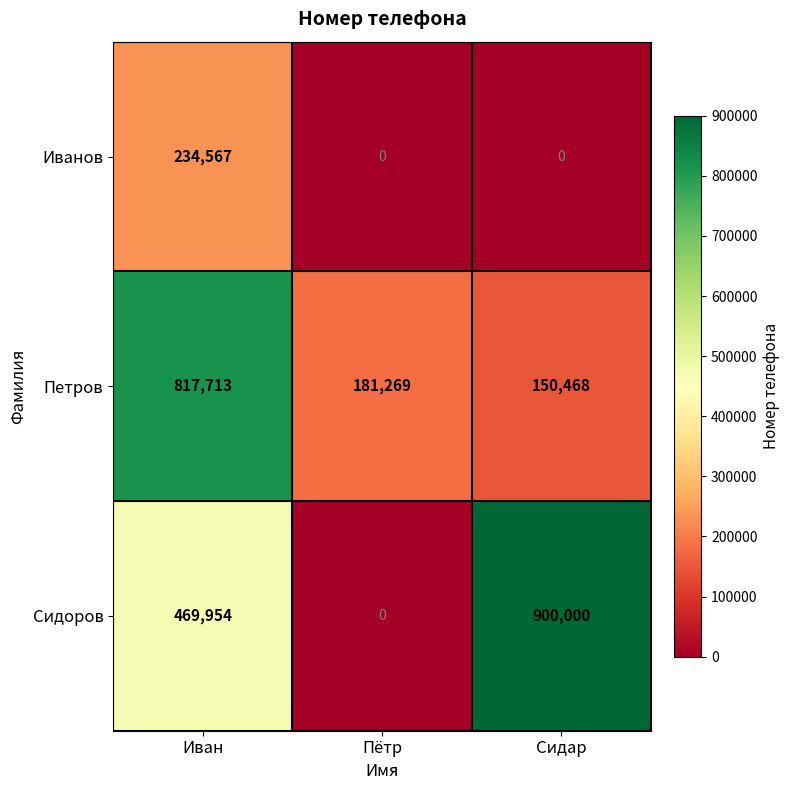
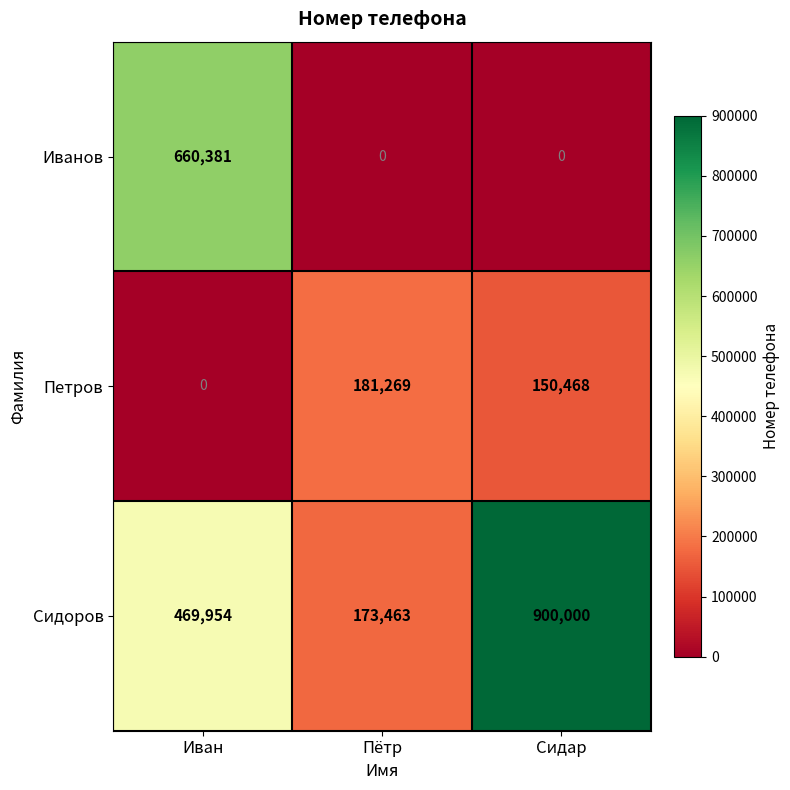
  {
    "Иванов": {
-     "Иван": "234,567",
+     "Иван": "660,381",
      "Пётр": "0",
      "Сидар": "0"
    },
    "Петров": {
-     "Иван": "817,713",
+     "Иван": "0",
      "Пётр": "181,269",
      "Сидар": "150,468"
    },
    "Сидоров": {
      "Иван": "469,954",
-     "Пётр": "0",
+     "Пётр": "173,463",
      "Сидар": "900,000"
    }
  }
